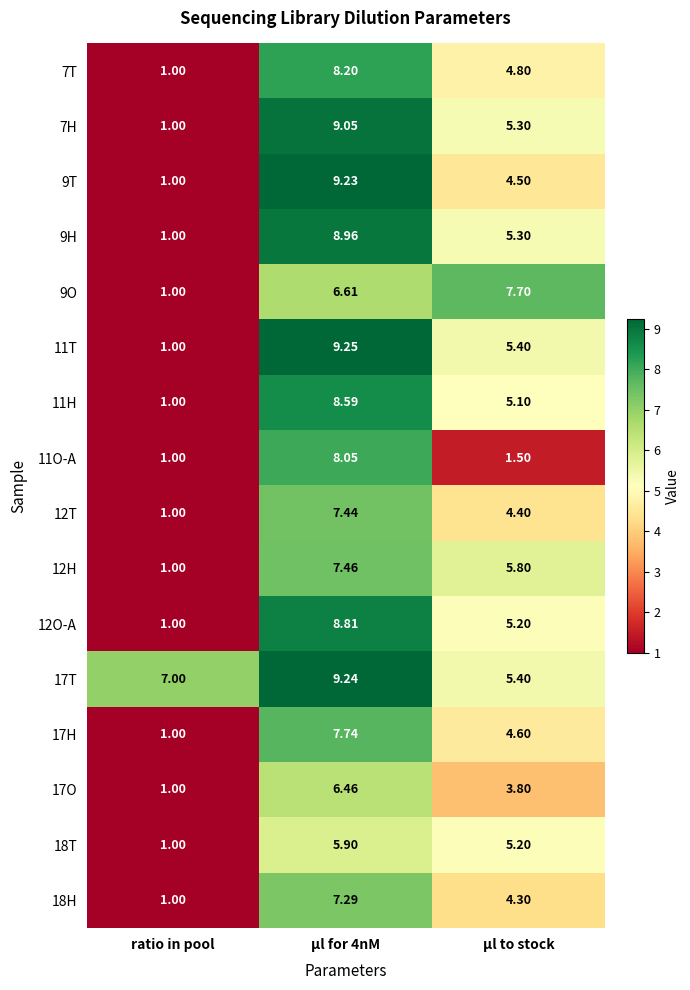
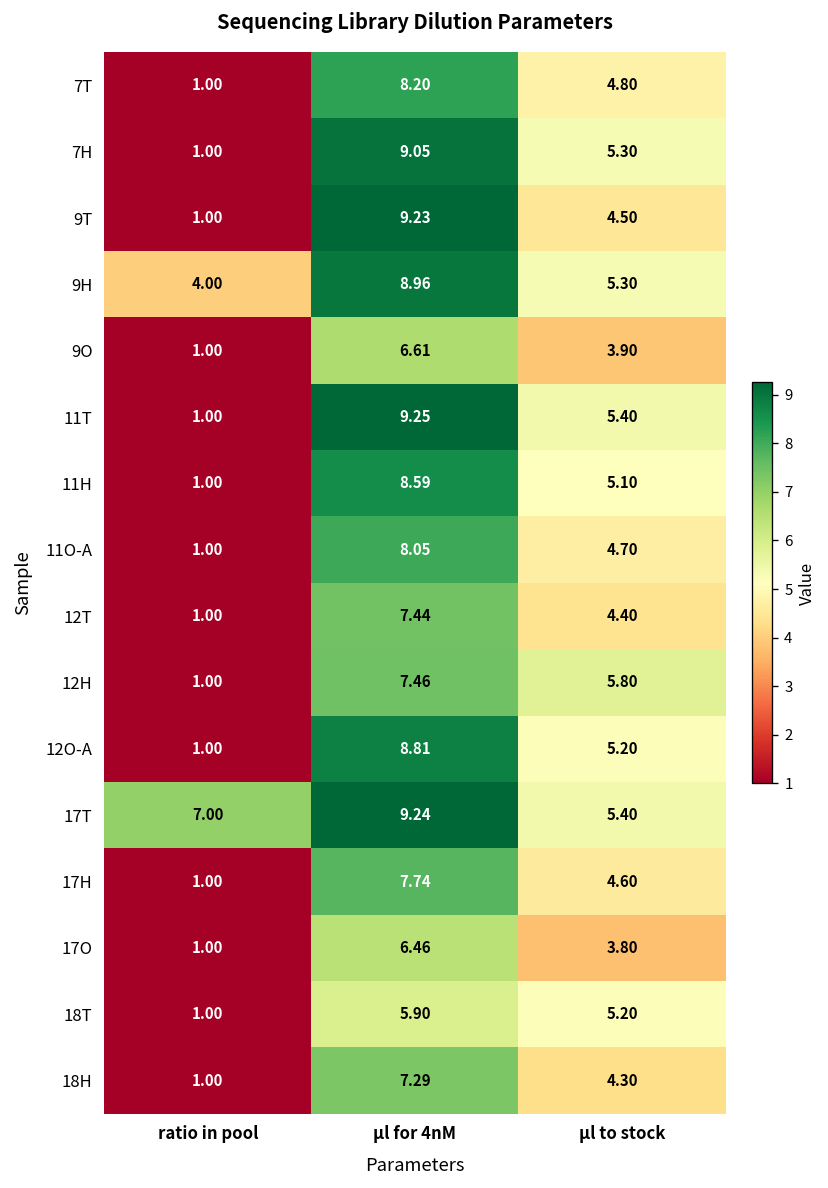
  {
    "7T": {
      "ratio in pool": 1.00,
      "µl for 4nM": 8.20,
      "µl to stock": 4.80
    },
    "7H": {
      "ratio in pool": 1.00,
      "µl for 4nM": 9.05,
      "µl to stock": 5.30
    },
    "9T": {
      "ratio in pool": 1.00,
      "µl for 4nM": 9.23,
      "µl to stock": 4.50
    },
    "9H": {
-     "ratio in pool": 1.00,
+     "ratio in pool": 4.00,
      "µl for 4nM": 8.96,
      "µl to stock": 5.30
    },
    "9O": {
      "ratio in pool": 1.00,
      "µl for 4nM": 6.61,
-     "µl to stock": 7.70
+     "µl to stock": 3.90
    },
    "11T": {
      "ratio in pool": 1.00,
      "µl for 4nM": 9.25,
      "µl to stock": 5.40
    },
    "11H": {
      "ratio in pool": 1.00,
      "µl for 4nM": 8.59,
      "µl to stock": 5.10
    },
    "11O-A": {
      "ratio in pool": 1.00,
      "µl for 4nM": 8.05,
-     "µl to stock": 1.50
+     "µl to stock": 4.70
    },
    "12T": {
      "ratio in pool": 1.00,
      "µl for 4nM": 7.44,
      "µl to stock": 4.40
    },
    "12H": {
      "ratio in pool": 1.00,
      "µl for 4nM": 7.46,
      "µl to stock": 5.80
    },
    "12O-A": {
      "ratio in pool": 1.00,
      "µl for 4nM": 8.81,
      "µl to stock": 5.20
    },
    "17T": {
      "ratio in pool": 7.00,
      "µl for 4nM": 9.24,
      "µl to stock": 5.40
    },
    "17H": {
      "ratio in pool": 1.00,
      "µl for 4nM": 7.74,
      "µl to stock": 4.60
    },
    "17O": {
      "ratio in pool": 1.00,
      "µl for 4nM": 6.46,
      "µl to stock": 3.80
    },
    "18T": {
      "ratio in pool": 1.00,
      "µl for 4nM": 5.90,
      "µl to stock": 5.20
    },
    "18H": {
      "ratio in pool": 1.00,
      "µl for 4nM": 7.29,
      "µl to stock": 4.30
    }
  }
